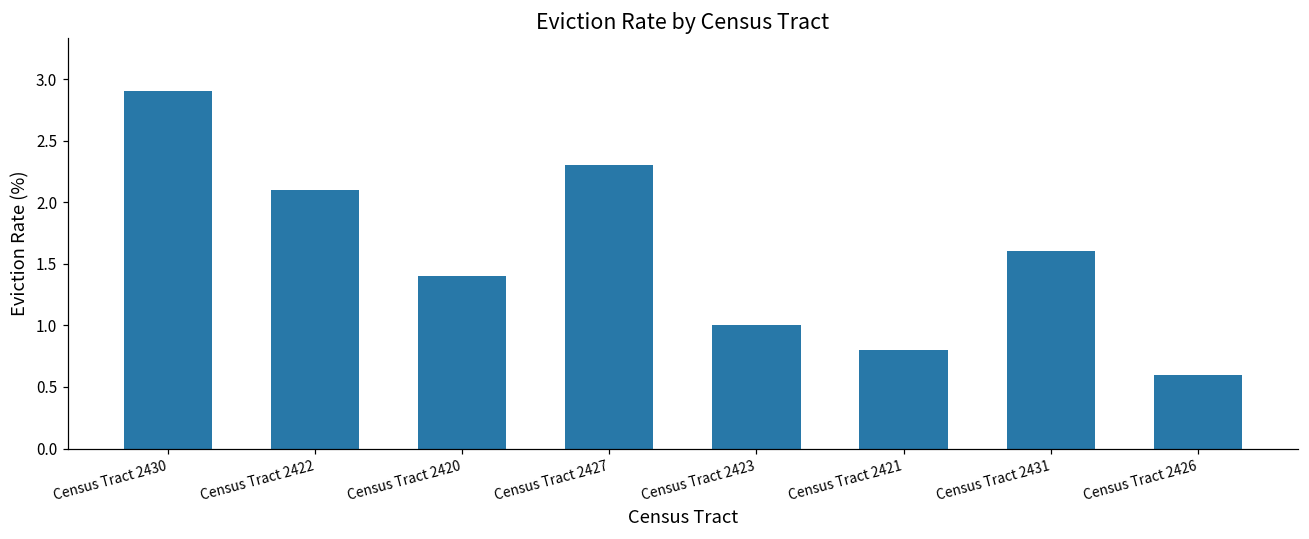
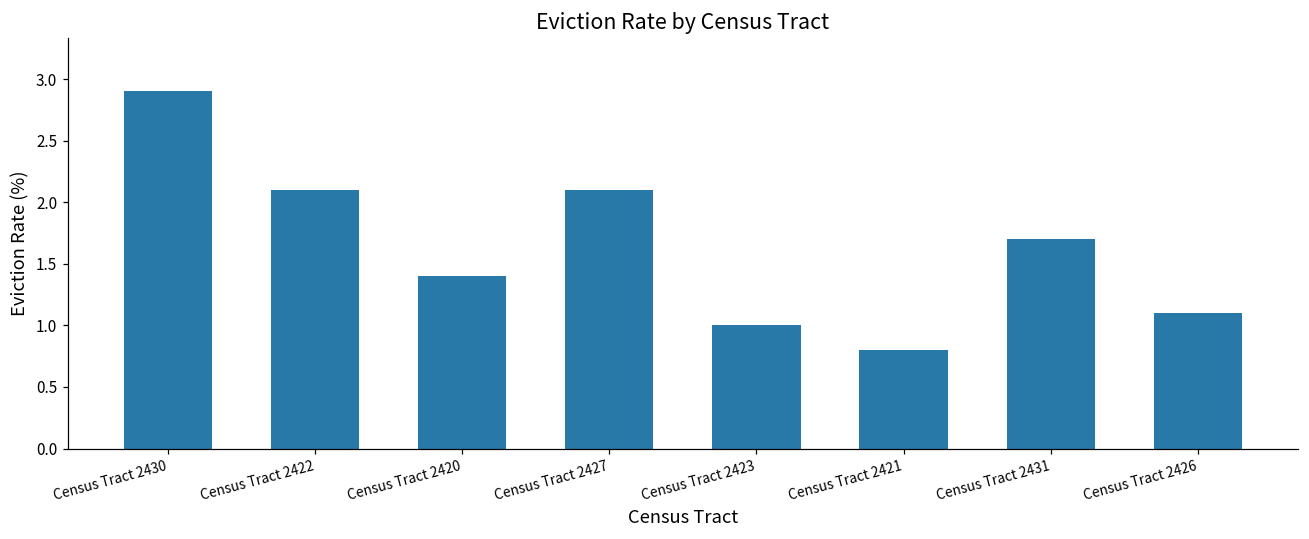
  {
    "Census Tract 2430": 2.9,
    "Census Tract 2422": 2.1,
    "Census Tract 2420": 1.4,
-   "Census Tract 2427": 2.3,
+   "Census Tract 2427": 2.1,
    "Census Tract 2423": 1.0,
    "Census Tract 2421": 0.8,
-   "Census Tract 2431": 1.6,
-   "Census Tract 2426": 0.6
+   "Census Tract 2431": 1.7,
+   "Census Tract 2426": 1.1
  }
